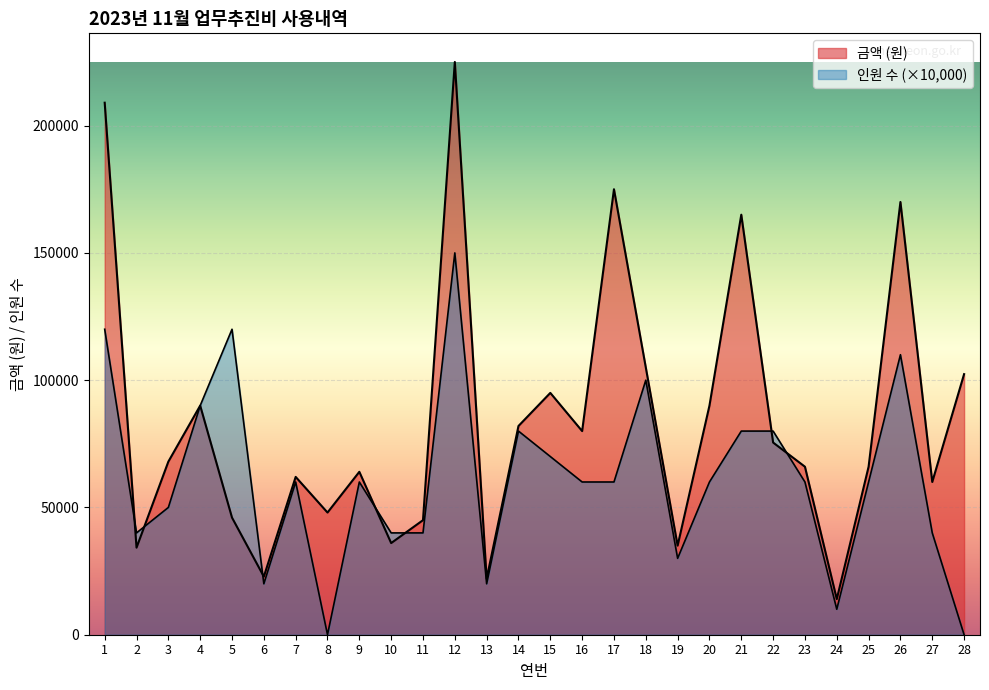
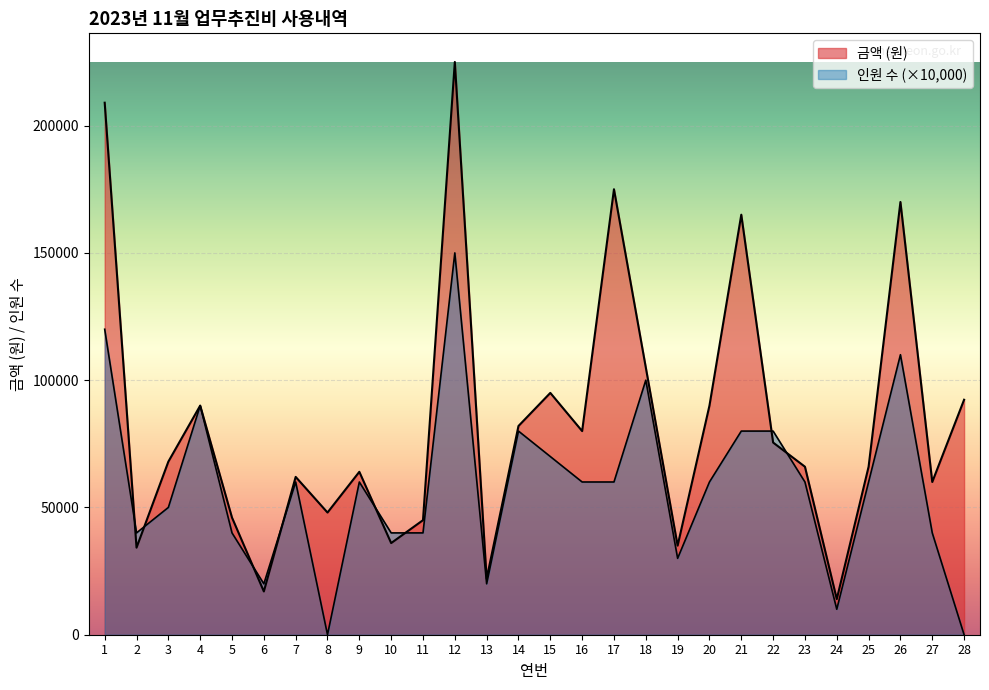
  {
    "금액 (원)": {
      "1": 209000,
      "2": 34000,
      "3": 68000,
      "5": 46000,
-     "6": 23000,
+     "6": 17000,
      "7": 62000,
      "8": 48000,
      "9": 64000,
      "10": 36000,
      "11": 45000,
      "12": 225000,
      "13": 22000,
      "14": 82000,
      "15": 95000,
      "16": 80000,
      "17": 175000,
      "18": 105000,
      "19": 35000,
      "20": 90000,
      "21": 165000,
      "22": 76000,
      "23": 66000,
      "24": 14000,
      "25": 66000,
      "26": 170000,
      "27": 60000,
-     "28": 102000
+     "28": 92000
    },
    "인원 수 (×10,000)": {
      "1": 120000,
      "2": 40000,
      "3": 50000,
-     "5": 120000,
+     "5": 40000,
      "6": 20000,
      "7": 60000,
      "8": 0,
      "9": 60000,
      "10": 40000,
      "11": 40000,
      "12": 150000,
      "13": 20000,
      "14": 80000,
      "15": 70000,
      "16": 60000,
      "17": 60000,
      "18": 100000,
      "19": 30000,
      "20": 60000,
      "21": 80000,
      "22": 80000,
      "23": 60000,
      "24": 10000,
      "25": 60000,
      "26": 110000,
      "27": 40000,
      "28": 0
    }
  }
